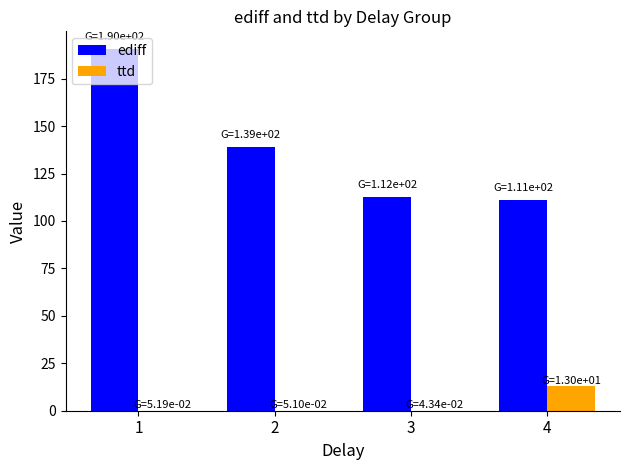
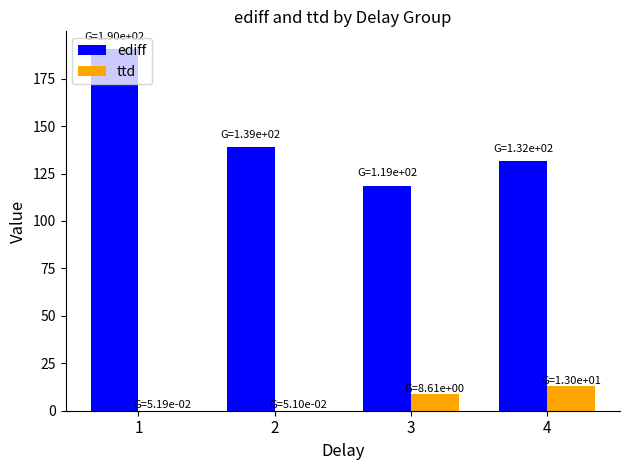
  {
    "ediff": {
      "2": "1.39e+02",
-     "3": "1.12e+02",
-     "4": "1.11e+02"
+     "3": "1.19e+02",
+     "4": "1.32e+02"
    },
    "ttd": {
      "1": "5.19e-02",
      "2": "5.10e-02",
-     "3": "4.34e-02",
+     "3": "8.61e+00",
      "4": "1.30e+01"
    }
  }
